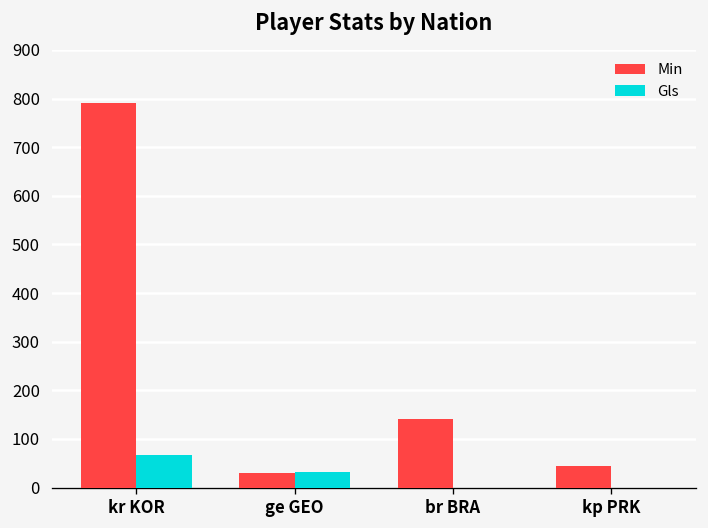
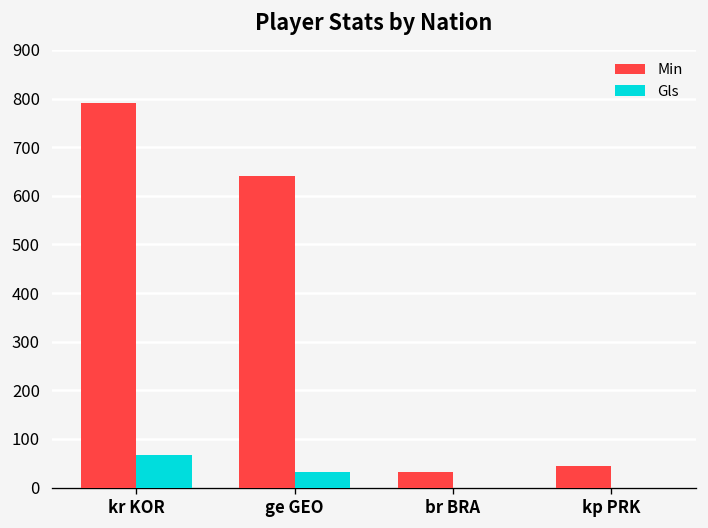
  {
    "Min": {
      "kr KOR": 790,
-     "ge GEO": 30,
-     "br BRA": 140,
+     "ge GEO": 640,
+     "br BRA": 30,
      "kp PRK": 50
    },
    "Gls": {
      "kr KOR": 70,
      "ge GEO": 30,
      "br BRA": 0,
      "kp PRK": 0
    }
  }
